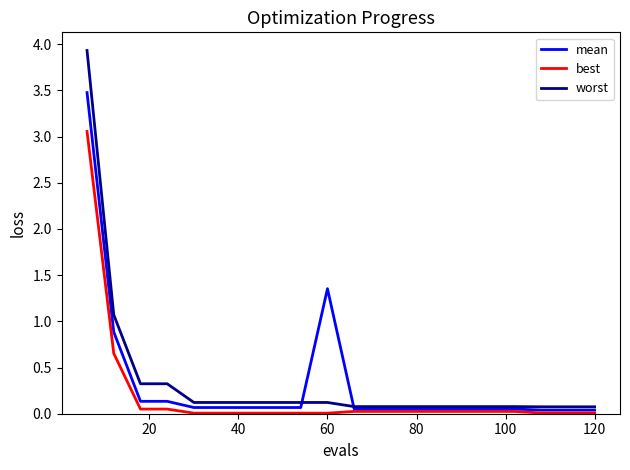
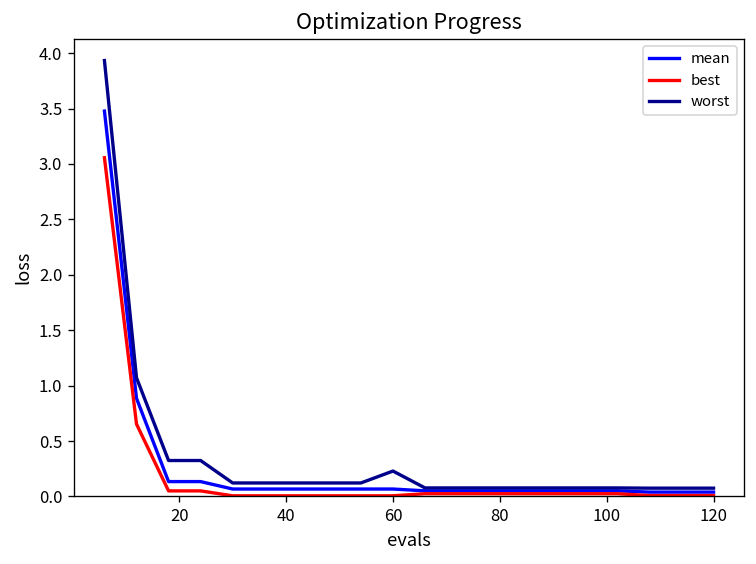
  {
    "mean": {
-     "60": 1.4,
+     "60": 0.1,
      "120": 0.0
    },
    "best": {
      "60": 0.0,
      "120": 0.0
    },
    "worst": {
-     "60": 0.1,
+     "60": 0.2,
      "120": 0.1
    }
  }
